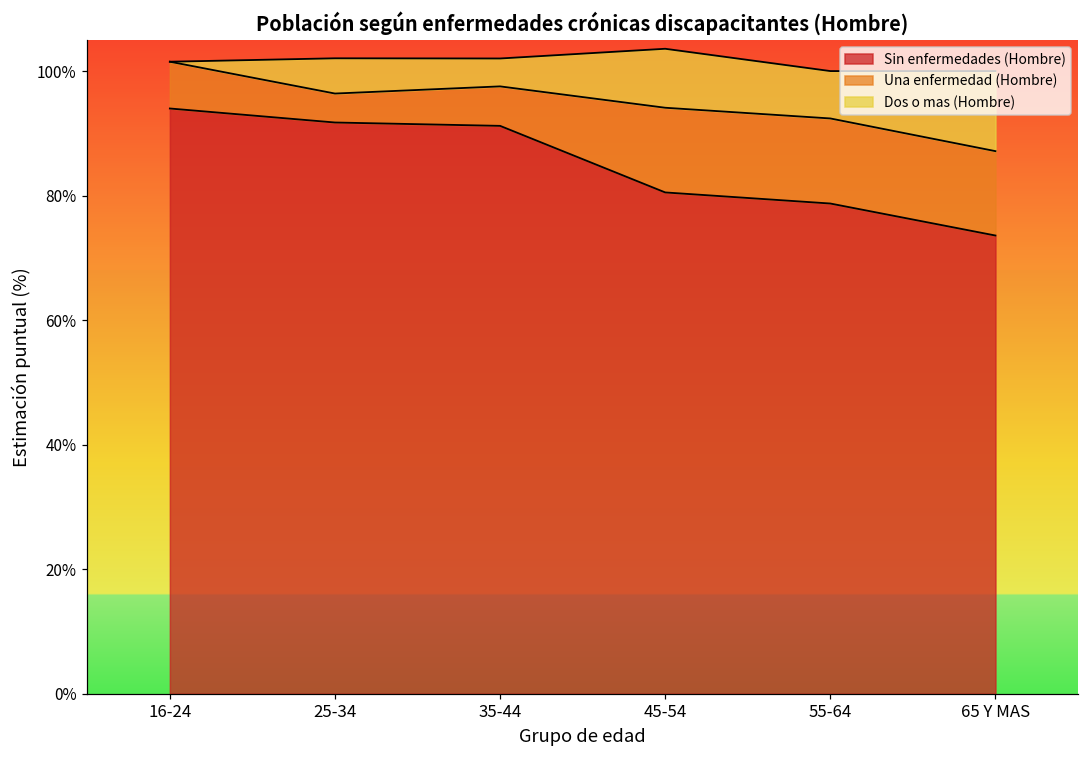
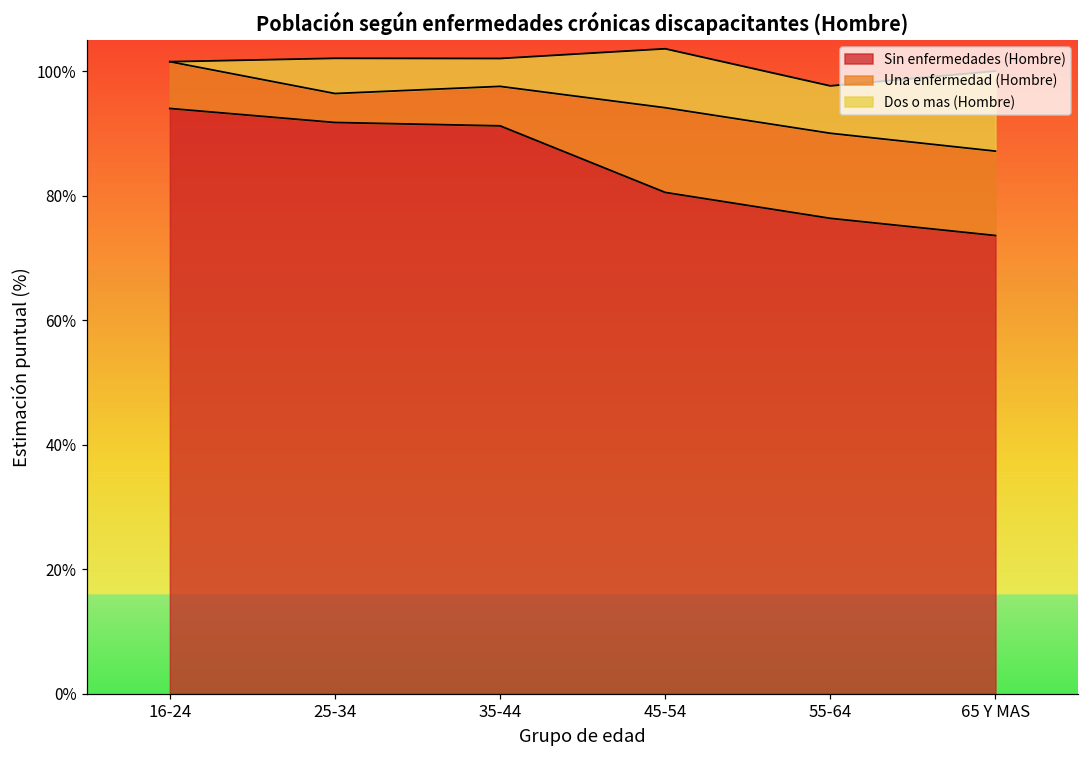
  {
    "Sin enfermedades (Hombre)": {
      "16-24": "94%",
      "25-34": "92%",
      "35-44": "91%",
      "45-54": "81%",
-     "55-64": "79%",
+     "55-64": "76%",
      "65 Y MAS": "74%"
    },
    "Una enfermedad (Hombre)": {
      "25-34": "5%",
      "35-44": "6%",
      "45-54": "14%",
      "55-64": "14%",
      "65 Y MAS": "14%"
    },
    "Dos o mas (Hombre)": {
      "25-34": "6%",
      "35-44": "4%",
      "45-54": "9%",
      "55-64": "8%"
    }
  }
